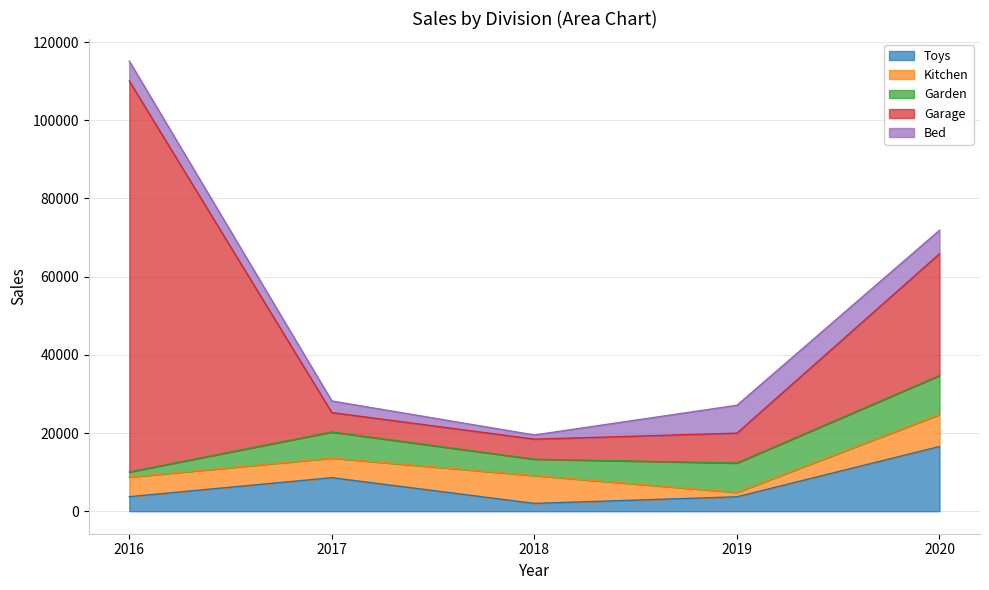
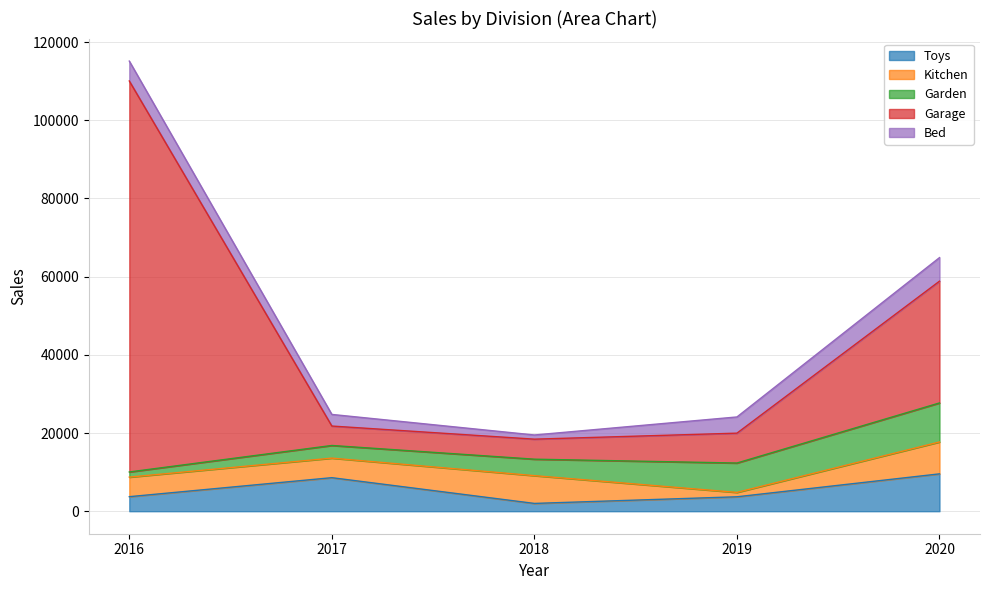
  {
    "Toys": {
      "2016": 4000,
      "2017": 9000,
      "2018": 2000,
      "2019": 4000,
-     "2020": 17000
+     "2020": 10000
    },
    "Kitchen": {
      "2016": 5000,
      "2017": 5000,
      "2018": 7000,
      "2019": 1000,
      "2020": 8000
    },
    "Garden": {
      "2016": 1000,
-     "2017": 7000,
+     "2017": 3000,
      "2018": 4000,
      "2019": 8000,
      "2020": 10000
    },
    "Garage": {
      "2016": 100000,
      "2017": 5000,
      "2018": 5000,
      "2019": 8000,
      "2020": 31000
    },
    "Bed": {
      "2016": 5000,
      "2017": 3000,
      "2018": 1000,
-     "2019": 7000,
+     "2019": 4000,
      "2020": 6000
    }
  }
